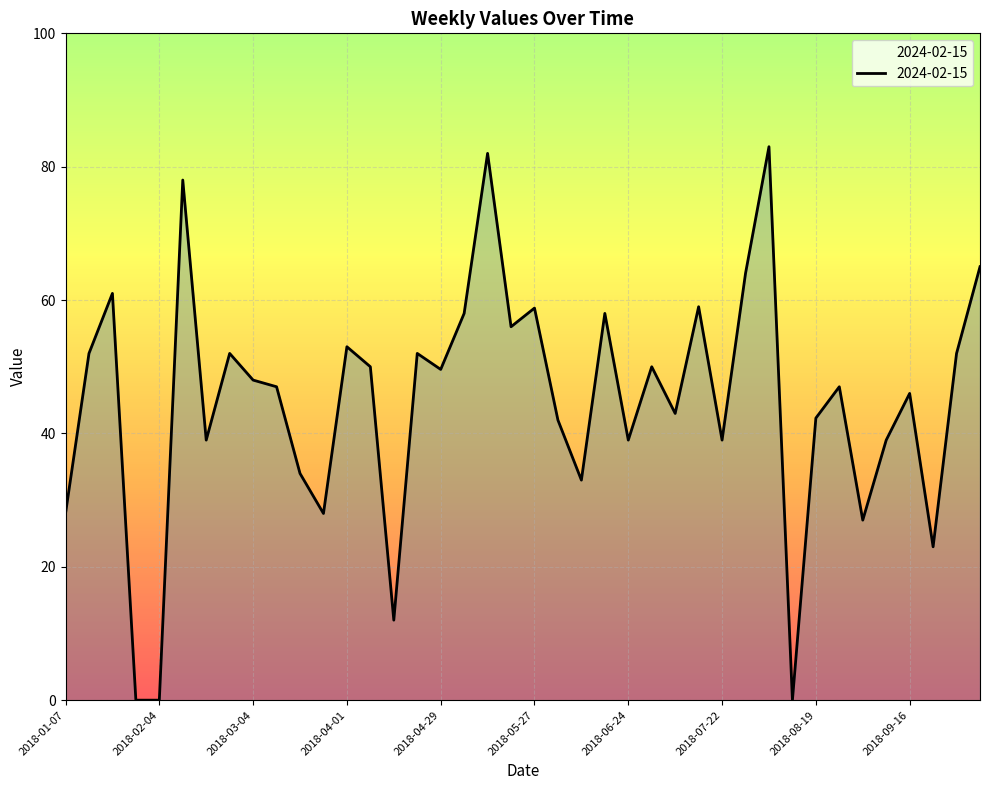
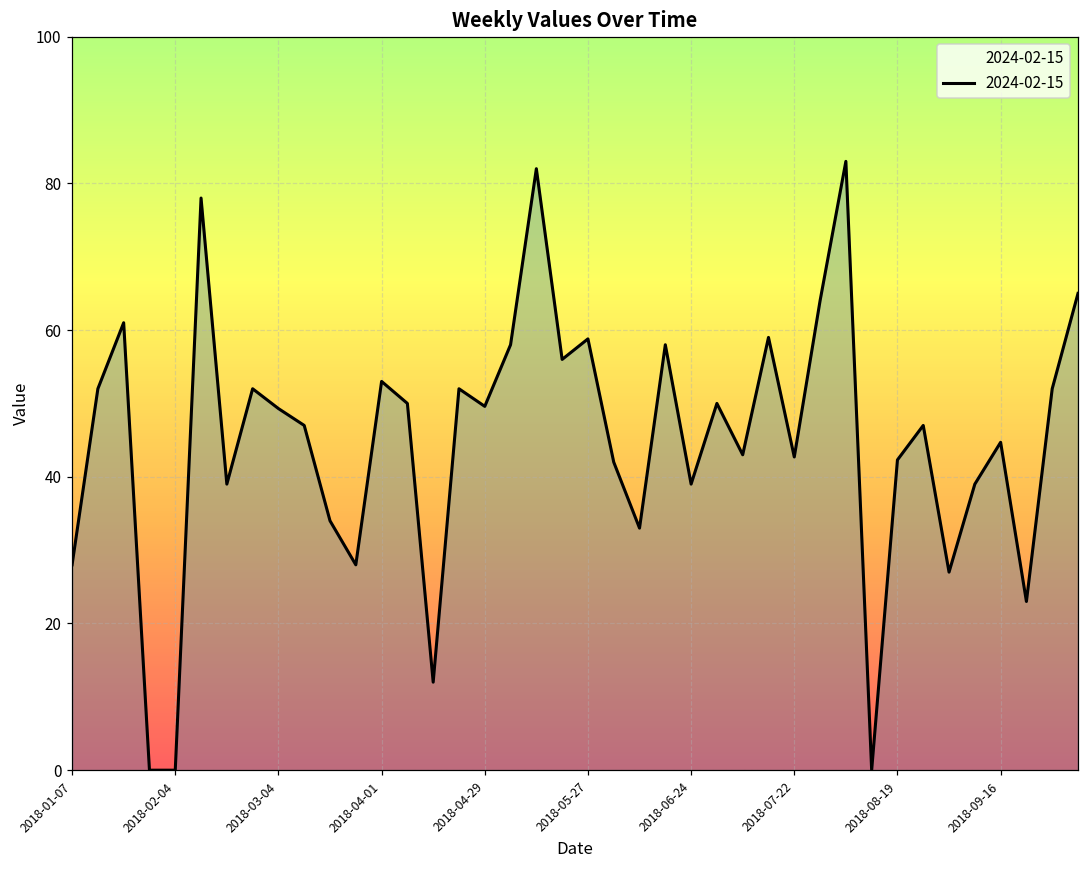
  {
    "2018-01-07": 28,
    "2018-02-04": 0,
-   "2018-03-04": 48,
+   "2018-03-04": 49,
    "2018-04-01": 53,
    "2018-04-29": 50,
    "2018-05-27": 59,
    "2018-06-24": 39,
-   "2018-07-22": 39,
+   "2018-07-22": 43,
    "2018-08-19": 42,
-   "2018-09-16": 46
+   "2018-09-16": 45
  }
